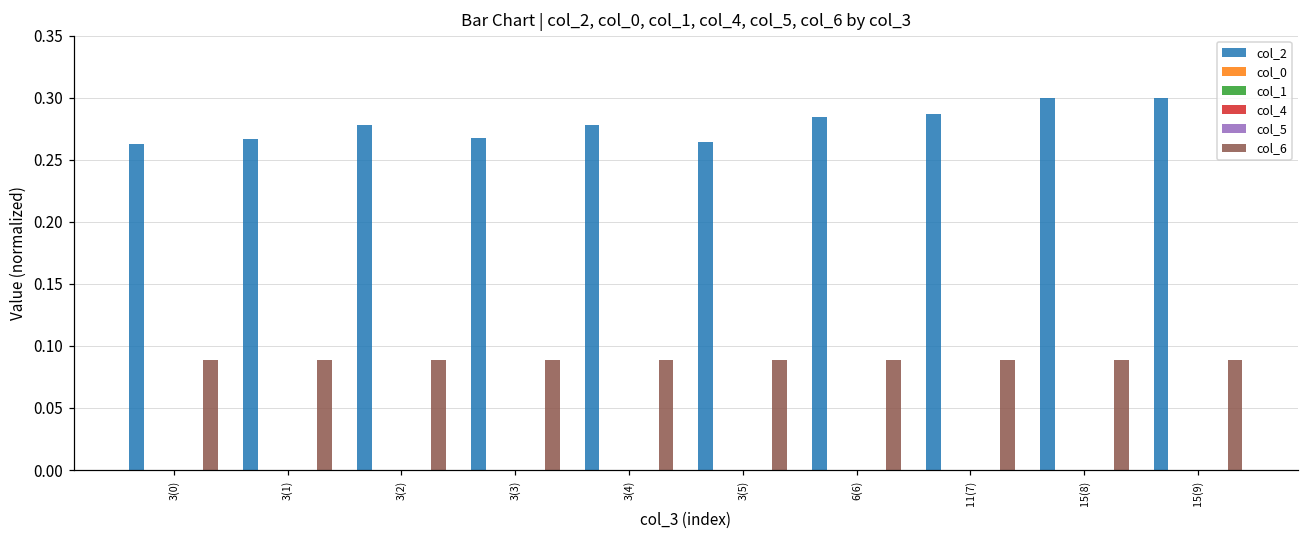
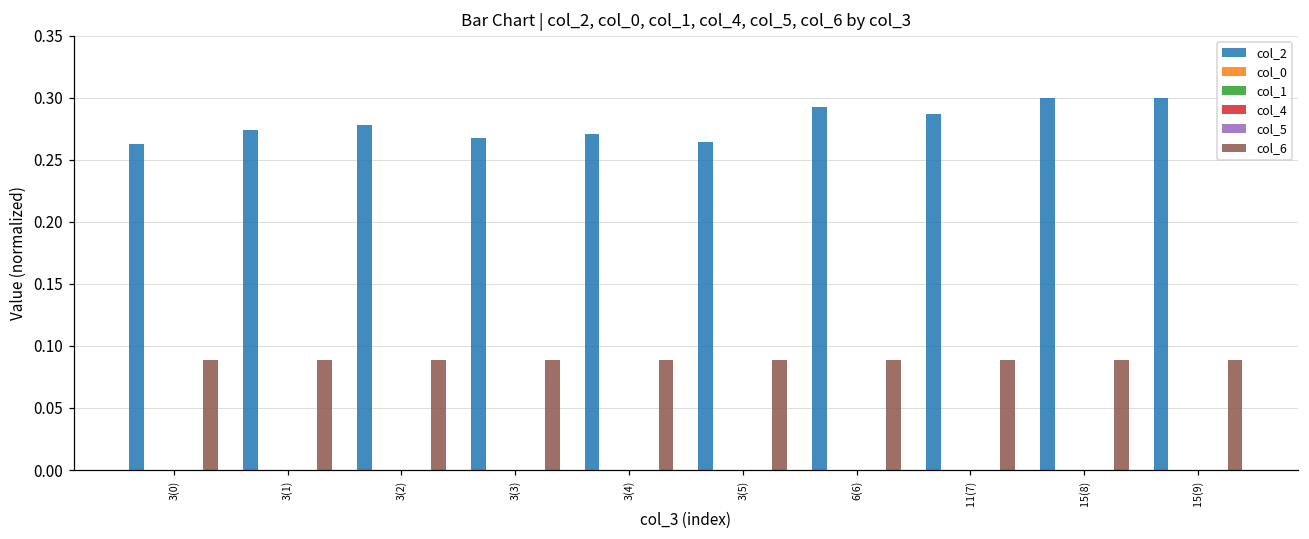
  {
    "col_2": {
      "3(0)": 0.263,
-     "3(1)": 0.266,
+     "3(1)": 0.274,
      "3(2)": 0.278,
      "3(3)": 0.267,
-     "3(4)": 0.278,
+     "3(4)": 0.270,
      "3(5)": 0.264,
-     "6(6)": 0.284,
+     "6(6)": 0.293,
      "11(7)": 0.287,
      "15(8)": 0.300,
      "15(9)": 0.300
    },
    "col_0": {
      "3(0)": 0.000,
      "3(1)": 0.000,
      "3(2)": 0.000,
      "3(3)": 0.000,
      "3(4)": 0.000,
      "3(5)": 0.000,
      "6(6)": 0.000,
      "11(7)": 0.000,
      "15(8)": 0.000,
      "15(9)": 0.000
    },
    "col_1": {
      "3(0)": 0.000,
      "3(1)": 0.000,
      "3(2)": 0.000,
      "3(3)": 0.000,
      "3(4)": 0.000,
      "3(5)": 0.000,
      "6(6)": 0.000,
      "11(7)": 0.000,
      "15(8)": 0.000,
      "15(9)": 0.000
    },
    "col_4": {
      "3(0)": 0.000,
      "3(1)": 0.000,
      "3(2)": 0.000,
      "3(3)": 0.000,
      "3(4)": 0.000,
      "3(5)": 0.000,
      "6(6)": 0.000,
      "11(7)": 0.000,
      "15(8)": 0.000,
      "15(9)": 0.000
    },
    "col_5": {
      "3(0)": 0.000,
      "3(1)": 0.000,
      "3(2)": 0.000,
      "3(3)": 0.000,
      "3(4)": 0.000,
      "3(5)": 0.000,
      "6(6)": 0.000,
      "11(7)": 0.000,
      "15(8)": 0.000,
      "15(9)": 0.000
    },
    "col_6": {
      "3(0)": 0.088,
      "3(1)": 0.088,
      "3(2)": 0.088,
      "3(3)": 0.088,
      "3(4)": 0.088,
      "3(5)": 0.088,
      "6(6)": 0.088,
      "11(7)": 0.088,
      "15(8)": 0.088,
      "15(9)": 0.088
    }
  }
